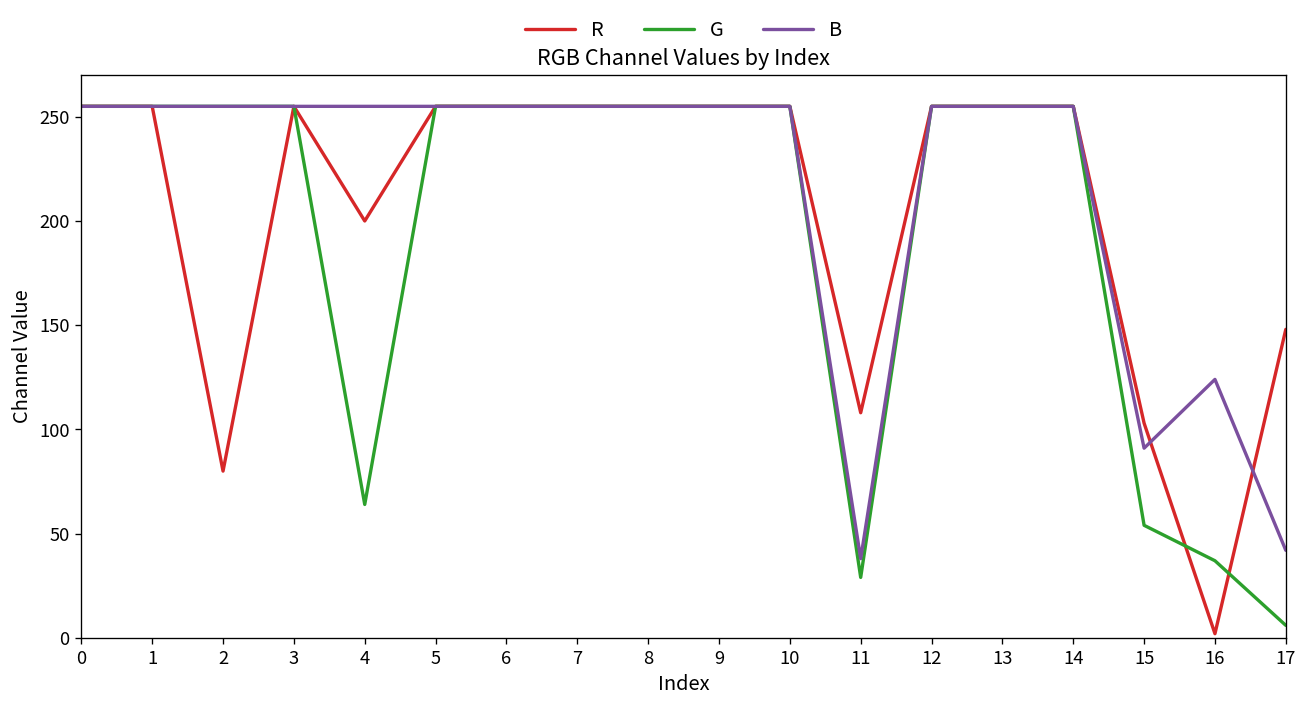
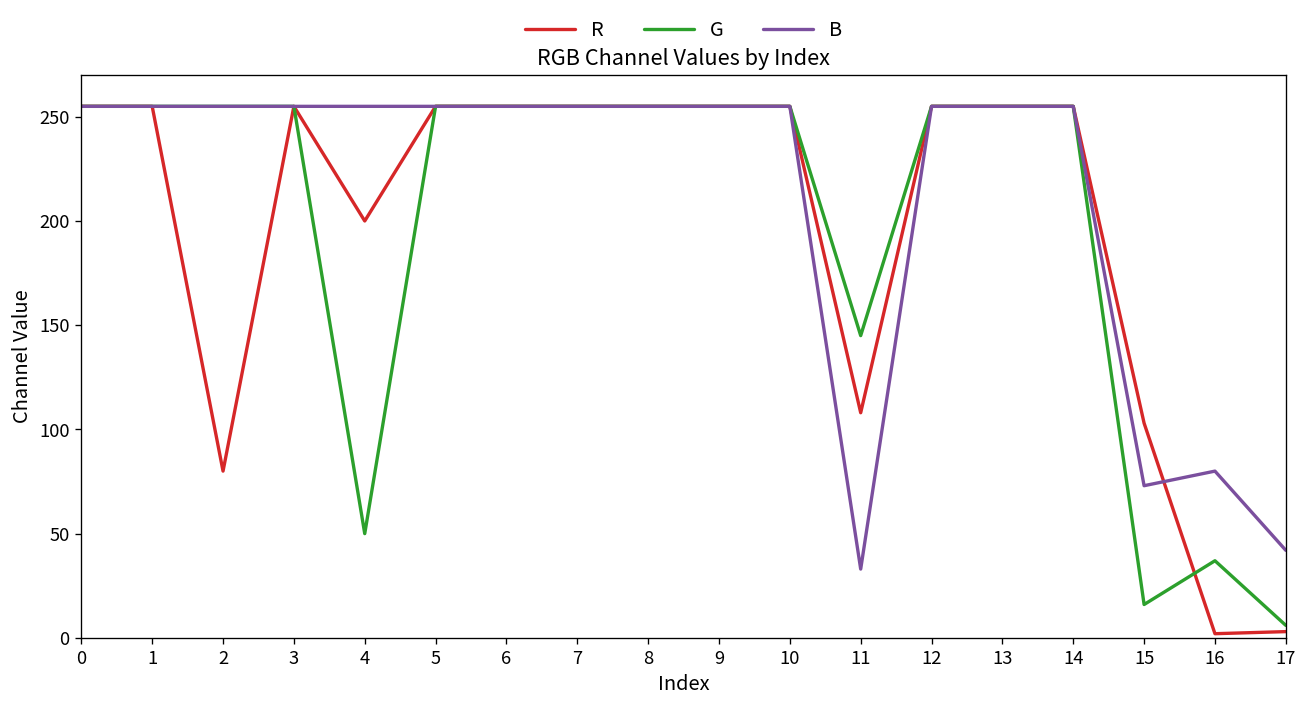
  {
    "R": {
      "2": 80,
      "4": 200,
      "11": 108,
      "15": 103,
      "16": 2,
-     "17": 148
+     "17": 3
    },
    "G": {
-     "4": 64,
-     "11": 29,
-     "15": 54,
+     "4": 50,
+     "11": 145,
+     "15": 16,
      "16": 37,
      "17": 6
    },
    "B": {
      "4": 255,
-     "11": 38,
-     "15": 91,
-     "16": 124,
+     "11": 33,
+     "15": 73,
+     "16": 80,
      "17": 42
    }
  }
